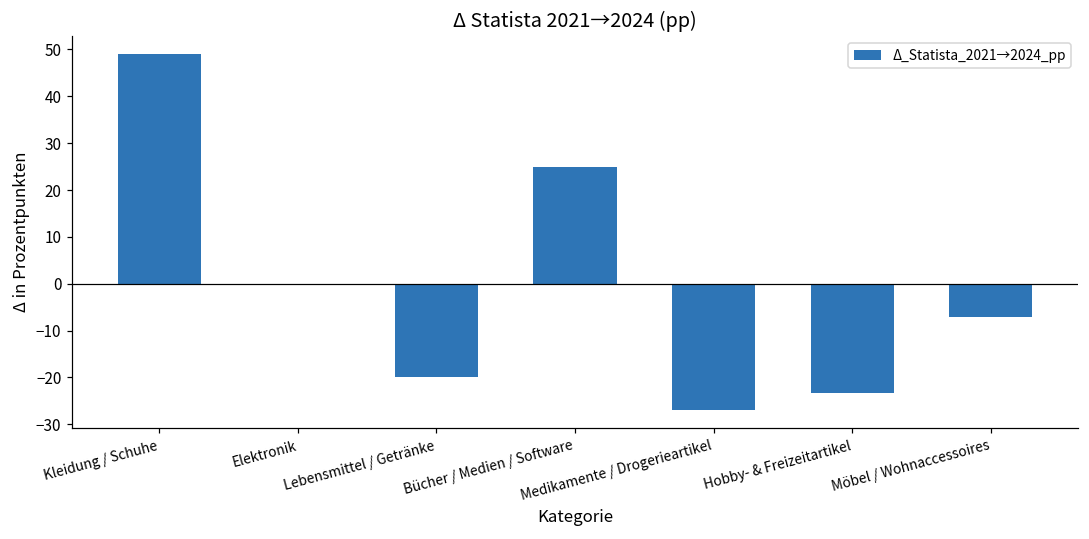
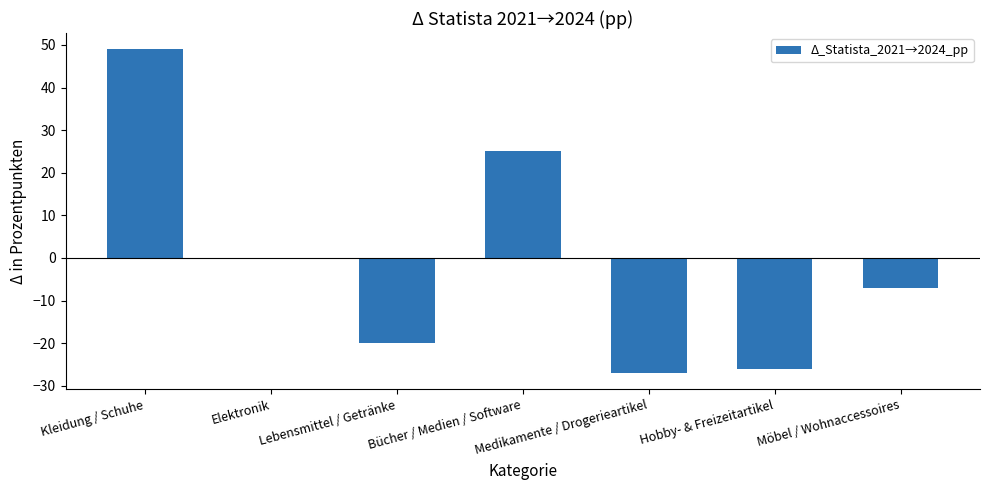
  {
    "Kleidung / Schuhe": 49,
    "Elektronik": 0,
    "Lebensmittel / Getränke": -20,
    "Bücher / Medien / Software": 25,
    "Medikamente / Drogerieartikel": -27,
-   "Hobby- & Freizeitartikel": -23,
+   "Hobby- & Freizeitartikel": -26,
    "Möbel / Wohnaccessoires": -7
  }
